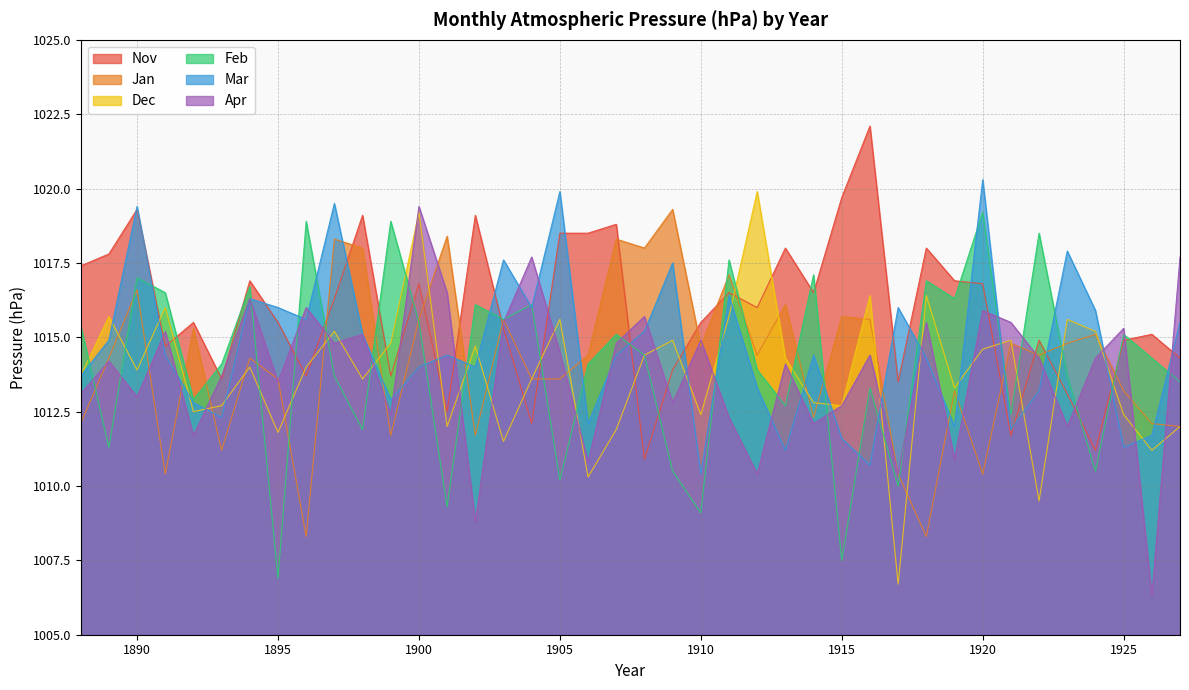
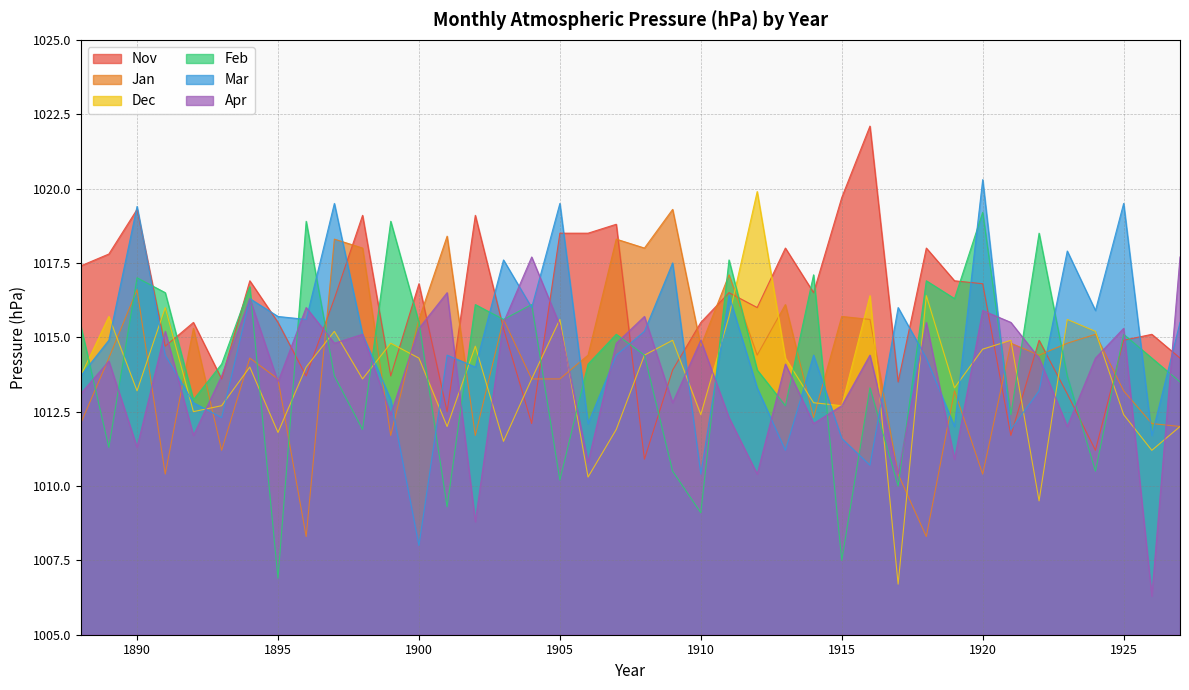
  {
    "Dec": {
-     "1890": 1013.9,
+     "1890": 1013.2,
      "1895": 1011.8,
-     "1900": 1019.2,
+     "1900": 1014.3,
      "1905": 1015.6,
      "1910": 1012.4,
      "1920": 1014.6,
      "1925": 1012.4
    },
    "Feb": {
      "1890": 1017.0,
      "1895": 1006.9,
      "1900": 1015.5,
      "1905": 1010.2,
      "1910": 1009.1,
      "1915": 1007.5,
      "1920": 1019.2,
      "1925": 1015.1
    },
    "Mar": {
      "1890": 1019.4,
-     "1895": 1016.0,
-     "1900": 1014,
-     "1905": 1019.9,
+     "1895": 1015.7,
+     "1900": 1008,
+     "1905": 1019.5,
      "1910": 1010.4,
      "1915": 1011.6,
      "1920": 1020.3,
-     "1925": 1011.3
+     "1925": 1019.5
    },
    "Apr": {
-     "1890": 1013.0,
+     "1890": 1011.3,
      "1895": 1013.5,
-     "1900": 1019.4,
-     "1905": 1014.5,
+     "1900": 1015.3,
+     "1905": 1015.4,
      "1910": 1014.9,
      "1920": 1015.9,
      "1925": 1015.3
    }
  }
